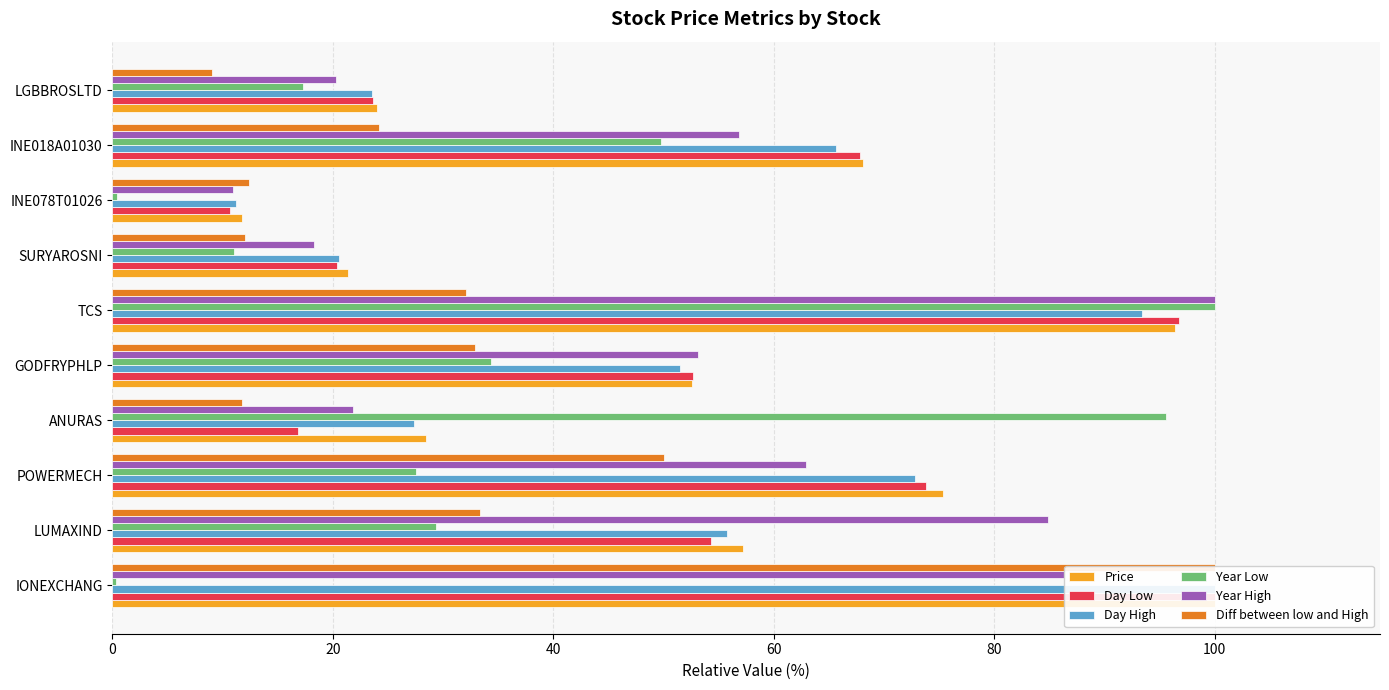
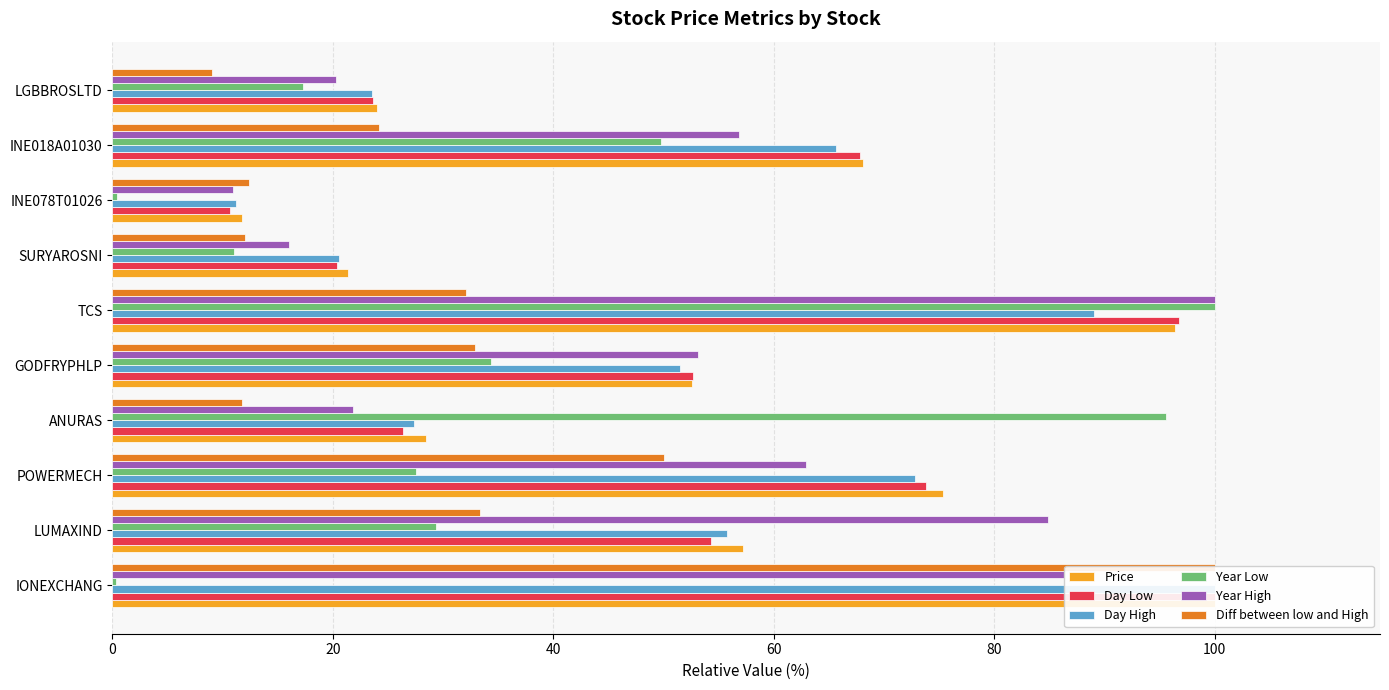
  {
    "Day Low": {
      "LGBBROSLTD": 23.6,
      "INE018A01030": 67.9,
      "INE078T01026": 10.7,
      "SURYAROSNI": 20.4,
      "TCS": 96.8,
      "GODFRYPHLP": 52.7,
-     "ANURAS": 16.9,
+     "ANURAS": 26.4,
      "POWERMECH": 73.8,
      "LUMAXIND": 54.3
    },
    "Day High": {
      "LGBBROSLTD": 23.5,
      "INE018A01030": 65.7,
      "INE078T01026": 11.2,
      "SURYAROSNI": 20.6,
-     "TCS": 93.4,
+     "TCS": 89.0,
      "GODFRYPHLP": 51.5,
      "ANURAS": 27.4,
      "POWERMECH": 72.8,
      "LUMAXIND": 55.7
    },
    "Year Low": {
      "LGBBROSLTD": 17.3,
      "INE018A01030": 49.8,
      "INE078T01026": 0.4,
      "SURYAROSNI": 11.1,
      "TCS": 100.0,
      "GODFRYPHLP": 34.3,
      "ANURAS": 95.6,
      "POWERMECH": 27.5,
      "LUMAXIND": 29.4,
      "IONEXCHANG": 0.3
    },
    "Year High": {
      "LGBBROSLTD": 20.3,
      "INE018A01030": 56.8,
      "INE078T01026": 11.0,
-     "SURYAROSNI": 18.3,
+     "SURYAROSNI": 16.1,
      "TCS": 100.0,
      "GODFRYPHLP": 53.2,
      "ANURAS": 21.8,
      "POWERMECH": 63.0,
      "LUMAXIND": 84.9,
      "IONEXCHANG": 86.3
    }
  }
